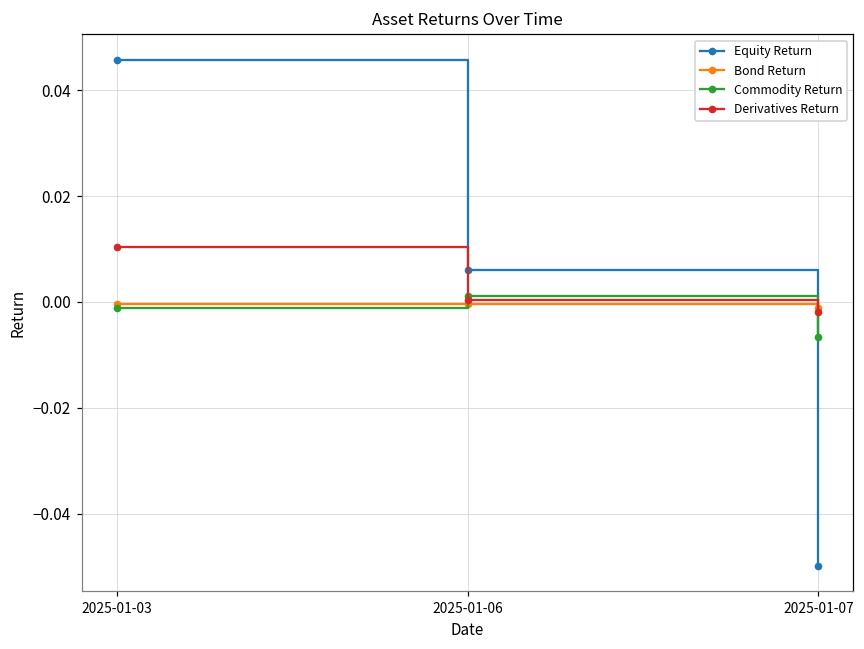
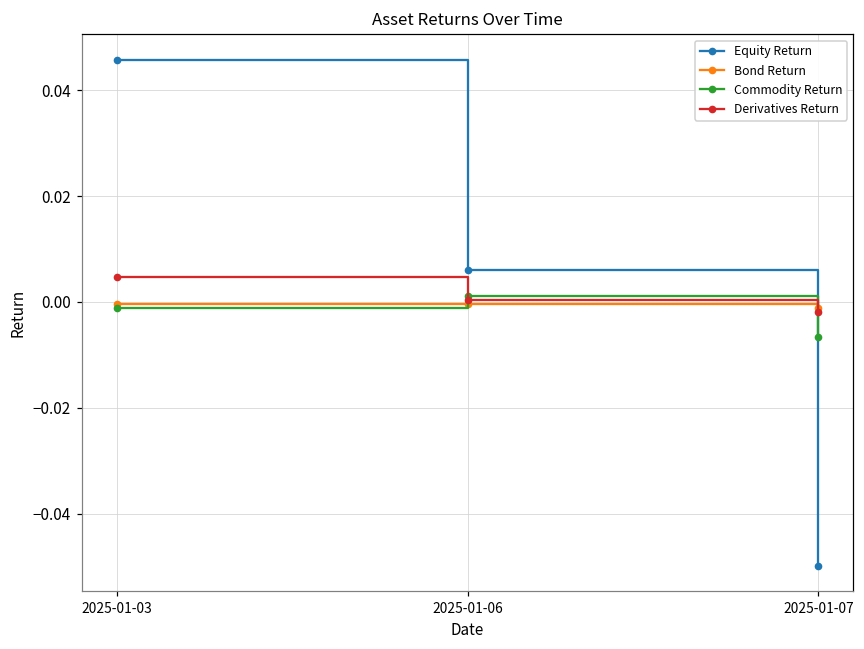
  {
    "Equity Return": {
      "2025-01-03": 0.046,
      "2025-01-06": 0.006,
      "2025-01-07": -0.050
    },
    "Bond Return": {
      "2025-01-03": 0.000,
      "2025-01-06": 0.000,
      "2025-01-07": -0.001
    },
    "Commodity Return": {
      "2025-01-03": -0.001,
      "2025-01-06": 0.001,
      "2025-01-07": -0.007
    },
    "Derivatives Return": {
-     "2025-01-03": 0.010,
+     "2025-01-03": 0.005,
      "2025-01-06": 0.000,
      "2025-01-07": -0.002
    }
  }
